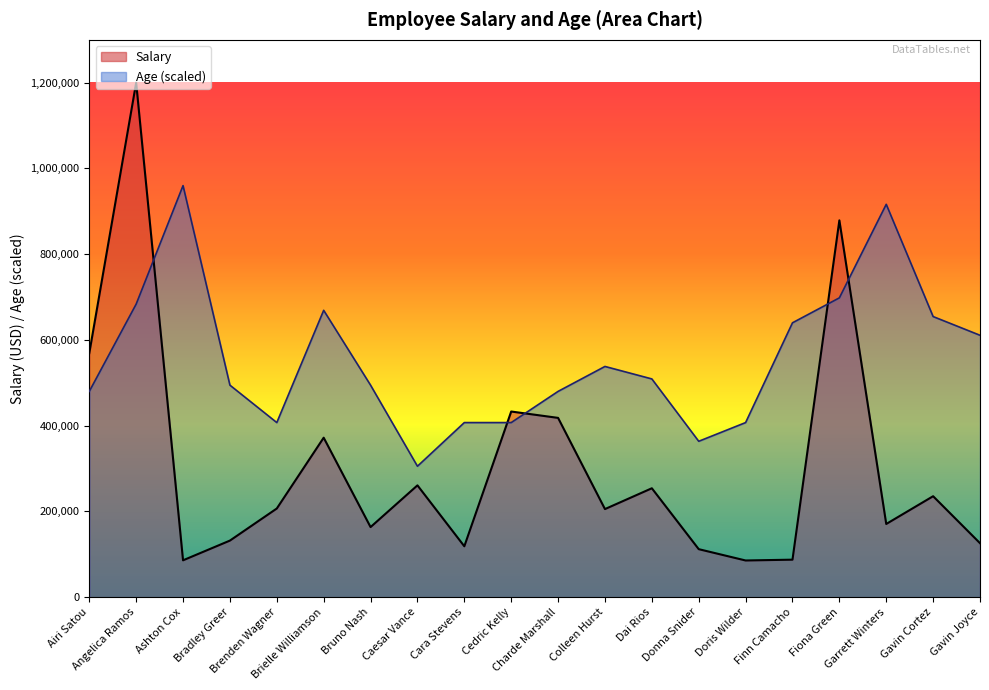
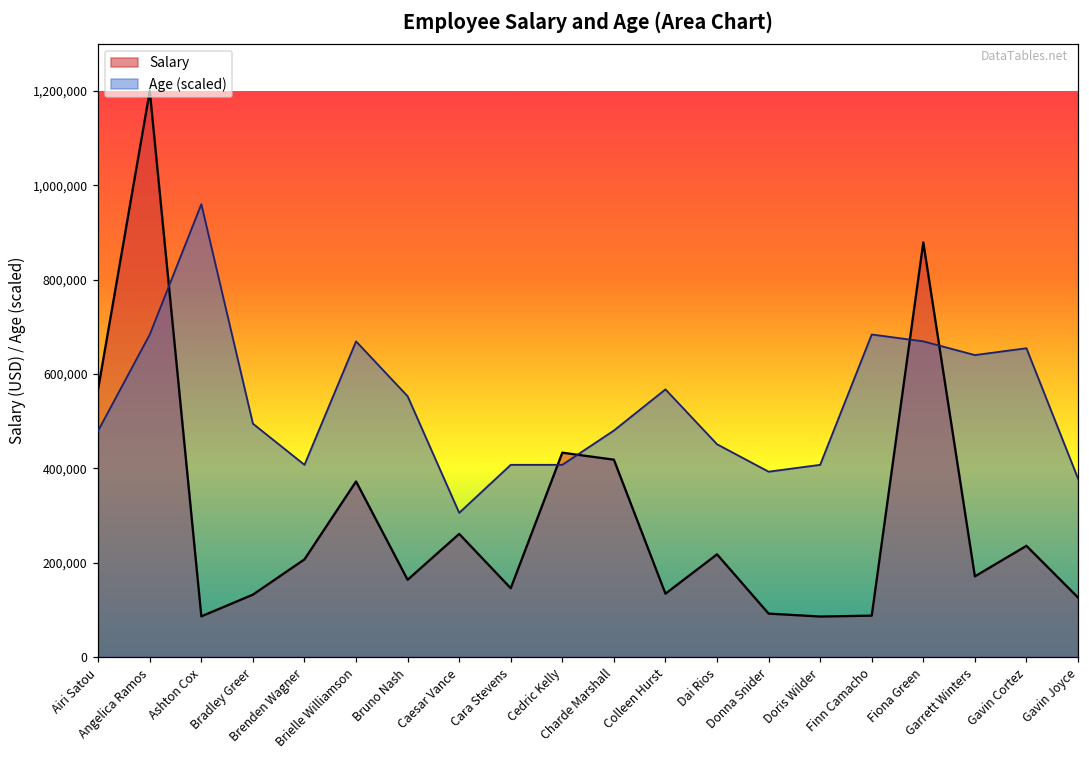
  {
    "Salary": {
      "Airi Satou": "570,000",
      "Ashton Cox": "90,000",
      "Bradley Greer": "130,000",
      "Brenden Wagner": "210,000",
      "Brielle Williamson": "370,000",
      "Bruno Nash": "160,000",
      "Caesar Vance": "260,000",
-     "Cara Stevens": "120,000",
+     "Cara Stevens": "150,000",
      "Cedric Kelly": "430,000",
      "Charde Marshall": "420,000",
-     "Colleen Hurst": "210,000",
-     "Dai Rios": "250,000",
-     "Donna Snider": "110,000",
+     "Colleen Hurst": "130,000",
+     "Dai Rios": "220,000",
+     "Donna Snider": "90,000",
      "Doris Wilder": "90,000",
      "Finn Camacho": "90,000",
      "Fiona Green": "880,000",
      "Garrett Winters": "170,000",
      "Gavin Cortez": "240,000",
      "Gavin Joyce": "130,000"
    },
    "Age (scaled)": {
      "Airi Satou": "480,000",
      "Angelica Ramos": "680,000",
      "Ashton Cox": "960,000",
      "Bradley Greer": "490,000",
      "Brenden Wagner": "410,000",
      "Brielle Williamson": "670,000",
-     "Bruno Nash": "490,000",
+     "Bruno Nash": "550,000",
      "Caesar Vance": "310,000",
      "Cara Stevens": "410,000",
      "Cedric Kelly": "410,000",
      "Charde Marshall": "480,000",
-     "Colleen Hurst": "540,000",
-     "Dai Rios": "510,000",
-     "Donna Snider": "360,000",
+     "Colleen Hurst": "570,000",
+     "Dai Rios": "450,000",
+     "Donna Snider": "390,000",
      "Doris Wilder": "410,000",
-     "Finn Camacho": "640,000",
-     "Fiona Green": "700,000",
-     "Garrett Winters": "920,000",
+     "Finn Camacho": "680,000",
+     "Fiona Green": "670,000",
+     "Garrett Winters": "640,000",
      "Gavin Cortez": "650,000",
-     "Gavin Joyce": "610,000"
+     "Gavin Joyce": "380,000"
    }
  }
